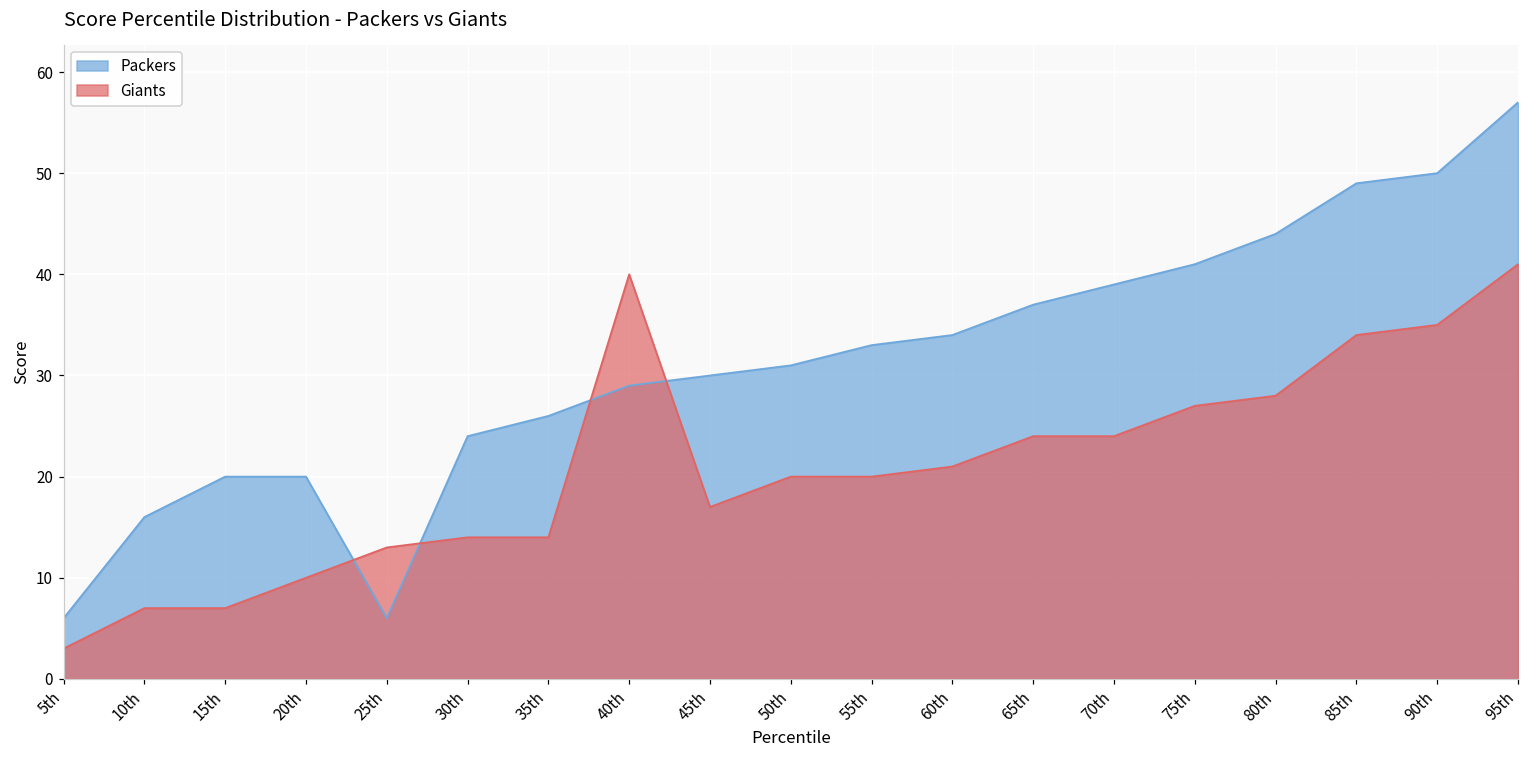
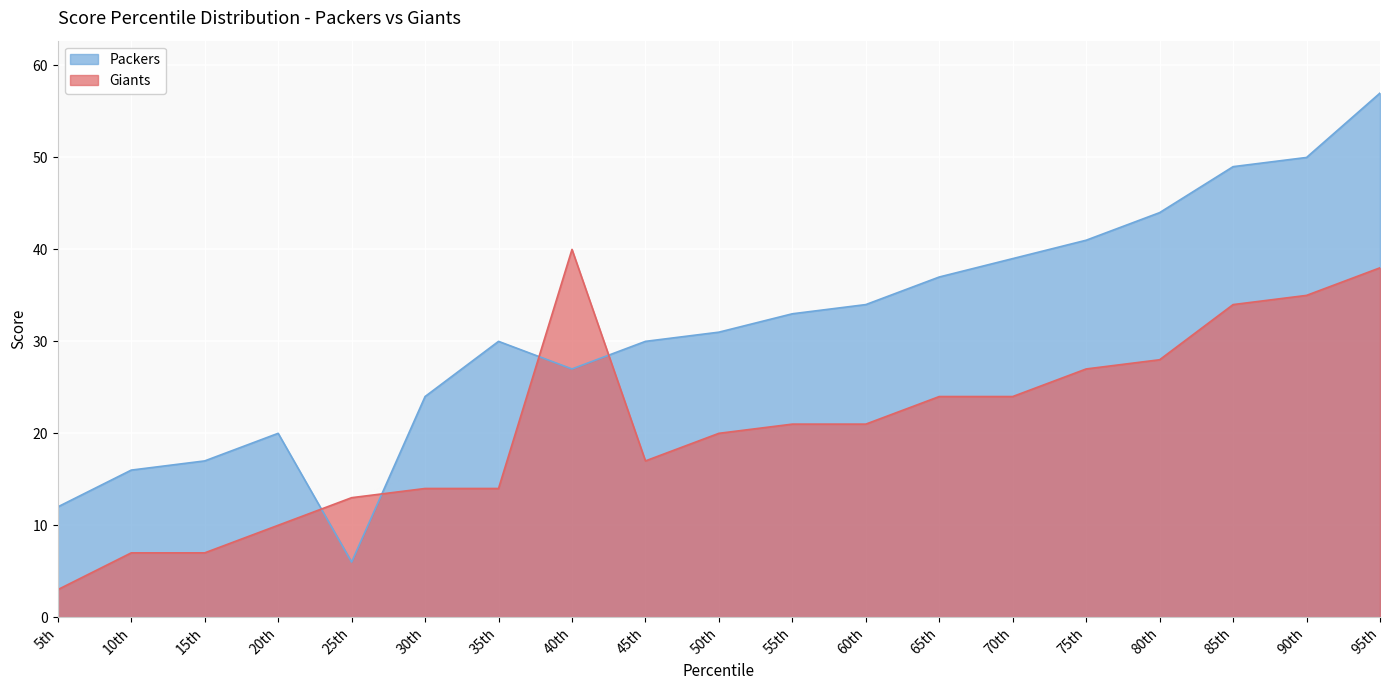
  {
    "Packers": {
-     "5th": 6,
+     "5th": 12,
      "10th": 16,
-     "15th": 20,
+     "15th": 17,
      "20th": 20,
      "25th": 6,
      "30th": 24,
-     "35th": 26,
-     "40th": 29,
+     "35th": 30,
+     "40th": 27,
      "45th": 30,
      "50th": 31,
      "55th": 33,
      "60th": 34,
      "65th": 37,
      "70th": 39,
      "75th": 41,
      "80th": 44,
      "85th": 49,
      "90th": 50,
      "95th": 57
    },
    "Giants": {
      "5th": 3,
      "10th": 7,
      "15th": 7,
      "20th": 10,
      "25th": 13,
      "30th": 14,
      "35th": 14,
      "40th": 40,
      "45th": 17,
      "50th": 20,
-     "55th": 20,
+     "55th": 21,
      "60th": 21,
      "65th": 24,
      "70th": 24,
      "75th": 27,
      "80th": 28,
      "85th": 34,
      "90th": 35,
-     "95th": 41
+     "95th": 38
    }
  }
